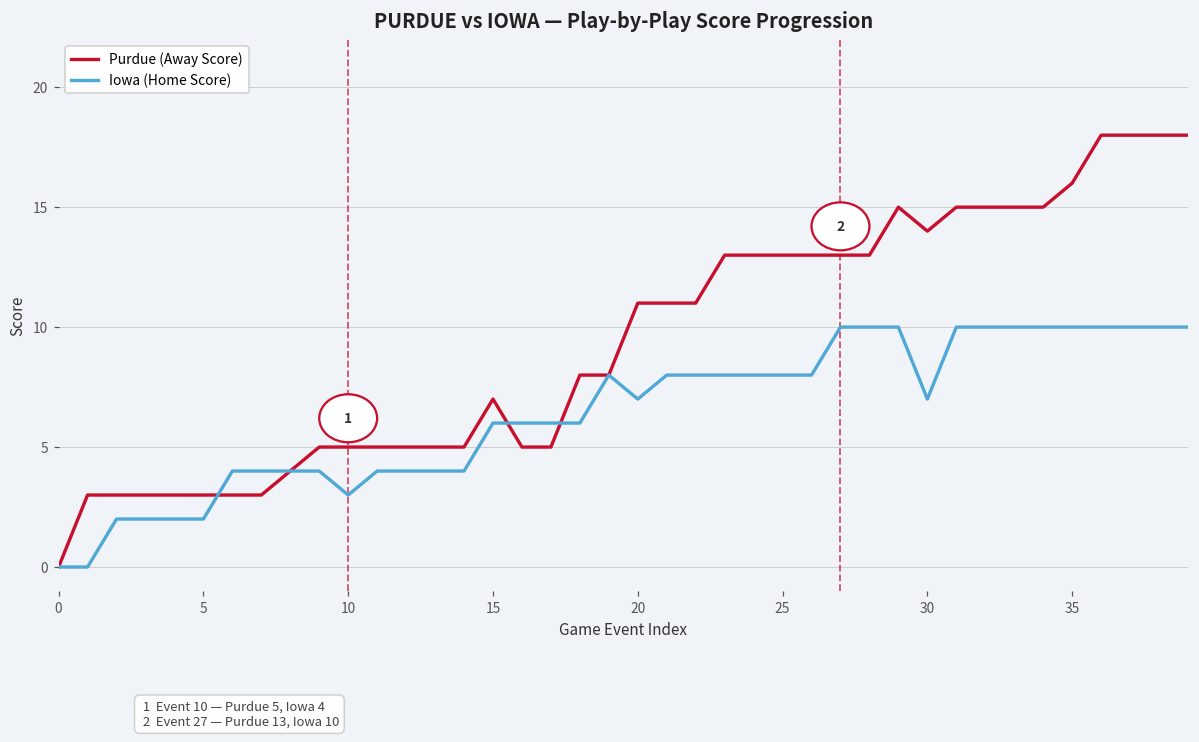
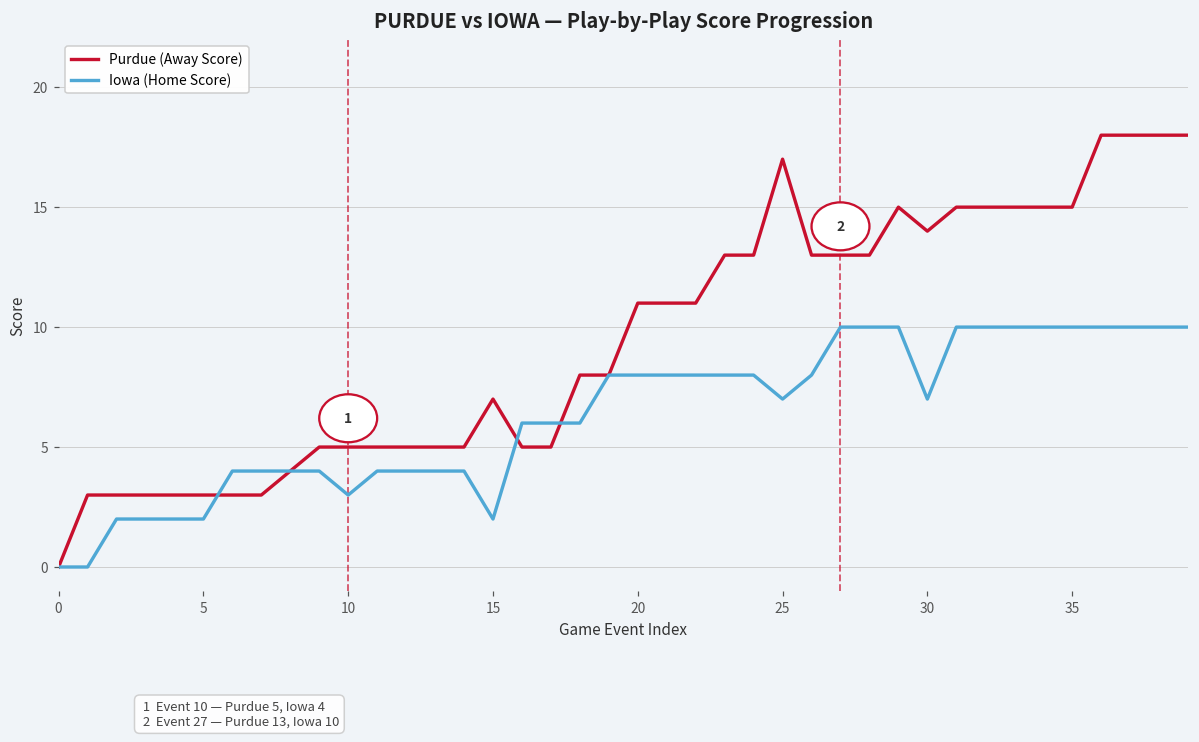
  {
    "Purdue (Away Score)": {
      "5": 3,
      "15": 7,
      "20": 11,
-     "25": 13,
+     "25": 17,
      "30": 14,
-     "35": 16
+     "35": 15
    },
    "Iowa (Home Score)": {
      "5": 2,
      "10": 3,
-     "15": 6,
-     "20": 7,
-     "25": 8,
+     "15": 2,
+     "20": 8,
+     "25": 7,
      "30": 7,
      "35": 10
    }
  }
